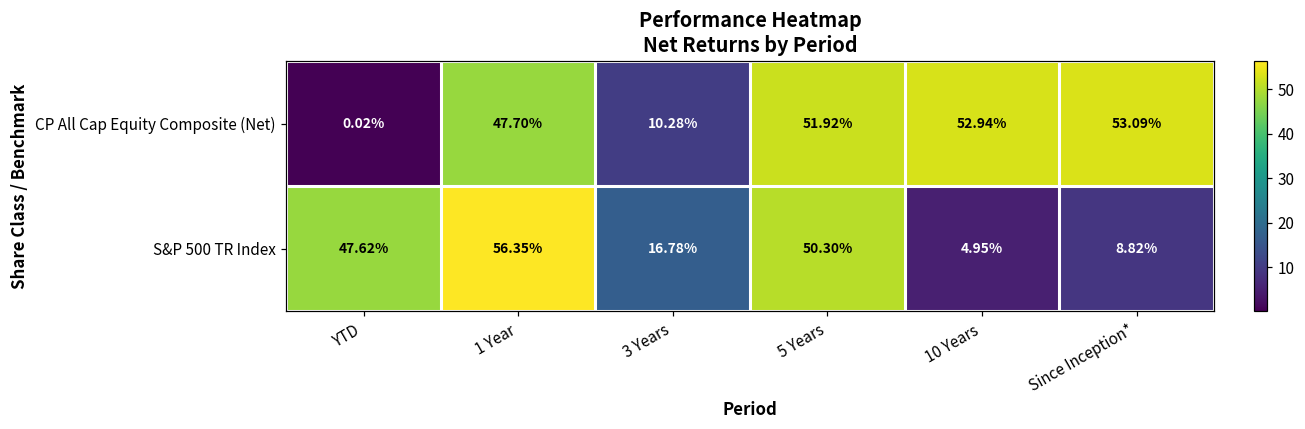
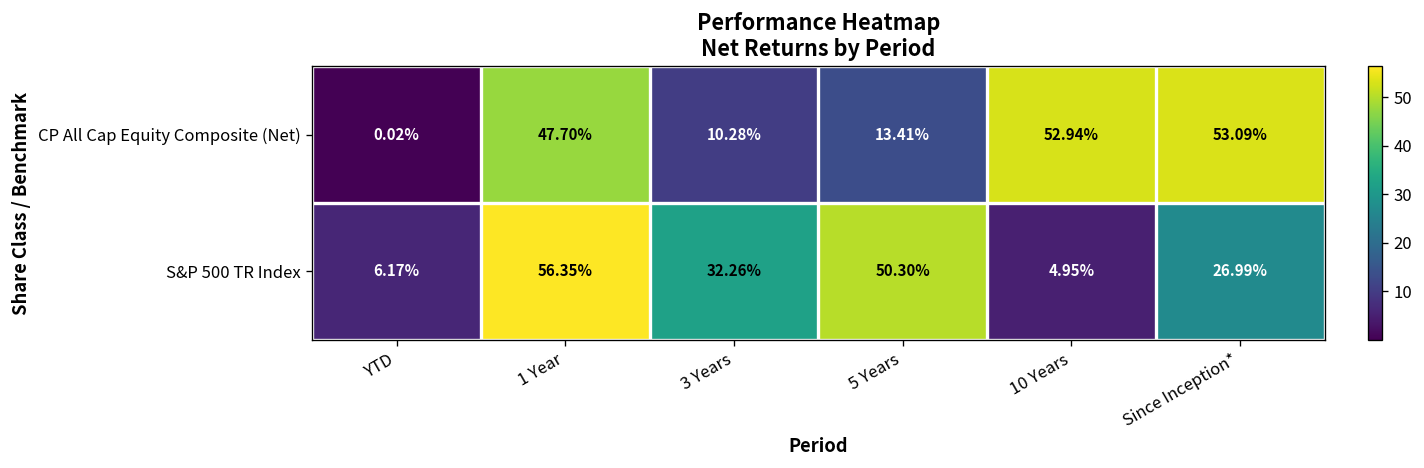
  {
    "CP All Cap Equity Composite (Net)": {
      "YTD": "0.02%",
      "1 Year": "47.70%",
      "3 Years": "10.28%",
-     "5 Years": "51.92%",
+     "5 Years": "13.41%",
      "10 Years": "52.94%",
      "Since Inception*": "53.09%"
    },
    "S&P 500 TR Index": {
-     "YTD": "47.62%",
+     "YTD": "6.17%",
      "1 Year": "56.35%",
-     "3 Years": "16.78%",
+     "3 Years": "32.26%",
      "5 Years": "50.30%",
      "10 Years": "4.95%",
-     "Since Inception*": "8.82%"
+     "Since Inception*": "26.99%"
    }
  }
